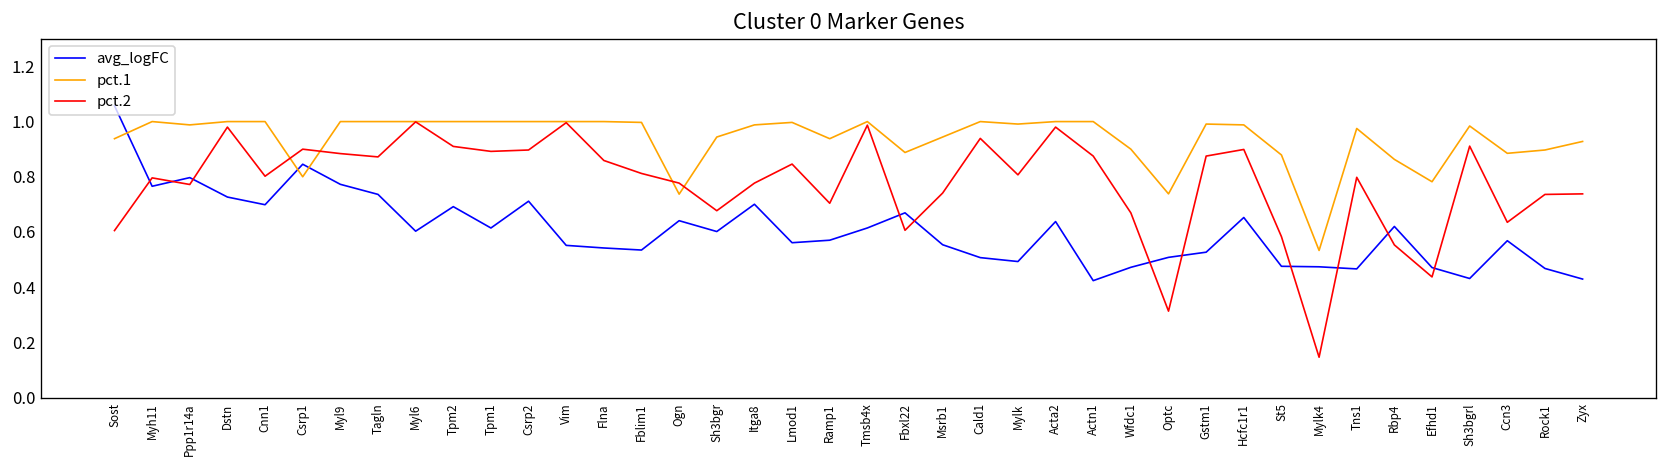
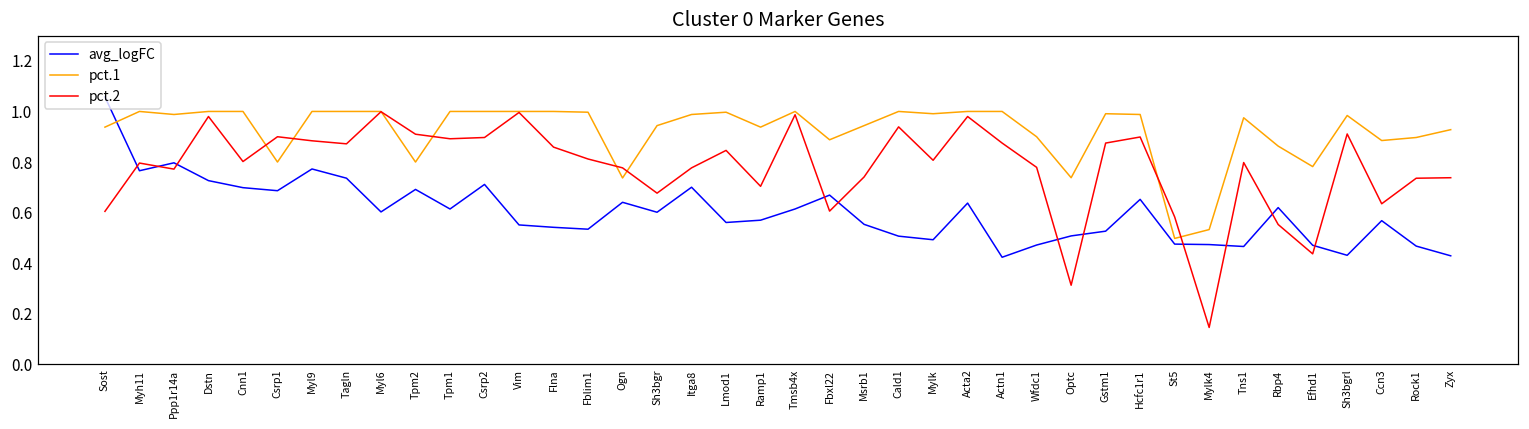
  {
    "avg_logFC": {
      "Myh11": 0.77,
      "Ppp1r14a": 0.80,
      "Dstn": 0.73,
      "Cnn1": 0.70,
-     "Csrp1": 0.85,
+     "Csrp1": 0.69,
      "Myl9": 0.77,
      "Tagln": 0.74,
      "Myl6": 0.60,
      "Tpm2": 0.69,
      "Tpm1": 0.61,
      "Csrp2": 0.71,
      "Vim": 0.55,
      "Flna": 0.54,
      "Fblim1": 0.53,
      "Ogn": 0.64,
      "Sh3bgr": 0.60,
      "Itga8": 0.70,
      "Lmod1": 0.56,
      "Ramp1": 0.57,
      "Tmsb4x": 0.61,
      "Fbxl22": 0.67,
      "Msrb1": 0.55,
      "Cald1": 0.51,
      "Mylk": 0.49,
      "Acta2": 0.64,
      "Actn1": 0.42,
      "Wfdc1": 0.47,
      "Optc": 0.51,
      "Gstm1": 0.53,
      "Hcfc1r1": 0.65,
      "St5": 0.48,
      "Mylk4": 0.47,
      "Tns1": 0.47,
      "Rbp4": 0.62,
      "Efhd1": 0.47,
      "Sh3bgrl": 0.43,
      "Ccn3": 0.57,
      "Rock1": 0.47,
      "Zyx": 0.43
    },
    "pct.1": {
      "Sost": 0.94,
      "Myh11": 1.00,
      "Ppp1r14a": 0.99,
      "Dstn": 1.00,
      "Cnn1": 1.00,
      "Csrp1": 0.80,
      "Myl9": 1.00,
      "Tagln": 1.00,
-     "Tpm2": 1.0,
+     "Tpm2": 0.8,
      "Tpm1": 1.00,
      "Csrp2": 1.00,
      "Flna": 1.00,
      "Fblim1": 1.00,
      "Ogn": 0.74,
      "Sh3bgr": 0.94,
      "Itga8": 0.99,
      "Lmod1": 1.00,
      "Ramp1": 0.94,
      "Tmsb4x": 1.00,
      "Fbxl22": 0.89,
      "Msrb1": 0.94,
      "Cald1": 1.00,
      "Mylk": 0.99,
      "Acta2": 1.00,
      "Actn1": 1.00,
      "Wfdc1": 0.90,
      "Optc": 0.74,
      "Gstm1": 0.99,
      "Hcfc1r1": 0.99,
-     "St5": 0.88,
+     "St5": 0.50,
      "Mylk4": 0.53,
      "Tns1": 0.98,
      "Rbp4": 0.86,
      "Efhd1": 0.78,
      "Sh3bgrl": 0.98,
      "Ccn3": 0.89,
      "Rock1": 0.90,
      "Zyx": 0.93
    },
    "pct.2": {
      "Sost": 0.61,
      "Myh11": 0.80,
      "Ppp1r14a": 0.77,
      "Dstn": 0.98,
      "Cnn1": 0.80,
      "Csrp1": 0.90,
      "Myl9": 0.88,
      "Tagln": 0.87,
      "Tpm2": 0.91,
      "Tpm1": 0.89,
      "Csrp2": 0.90,
      "Flna": 0.86,
      "Fblim1": 0.81,
      "Ogn": 0.78,
      "Sh3bgr": 0.68,
      "Itga8": 0.78,
      "Lmod1": 0.85,
      "Ramp1": 0.70,
      "Tmsb4x": 0.99,
      "Fbxl22": 0.61,
      "Msrb1": 0.74,
      "Cald1": 0.94,
      "Mylk": 0.81,
      "Acta2": 0.98,
      "Actn1": 0.88,
-     "Wfdc1": 0.67,
+     "Wfdc1": 0.78,
      "Optc": 0.31,
      "Gstm1": 0.88,
      "Hcfc1r1": 0.90,
      "St5": 0.58,
      "Mylk4": 0.15,
      "Tns1": 0.80,
      "Rbp4": 0.55,
      "Efhd1": 0.44,
      "Sh3bgrl": 0.91,
      "Ccn3": 0.64,
      "Rock1": 0.74,
      "Zyx": 0.74
    }
  }
